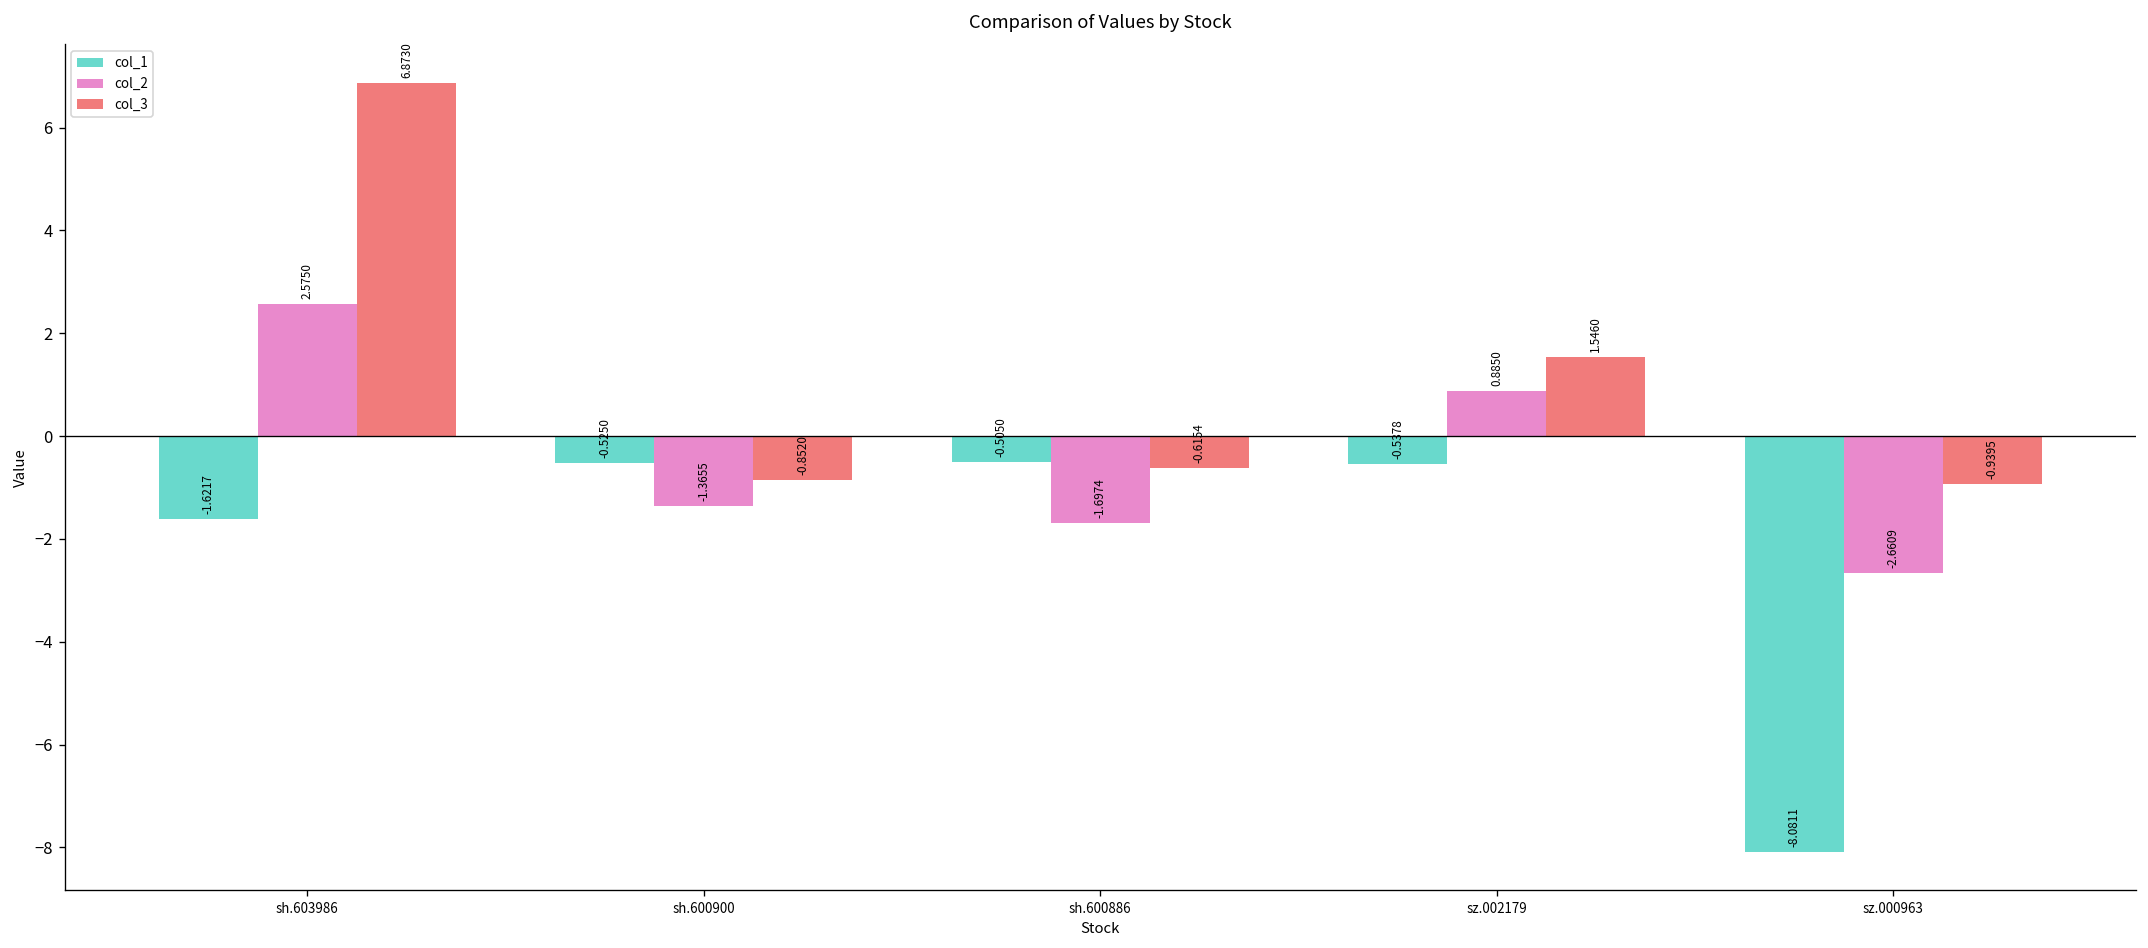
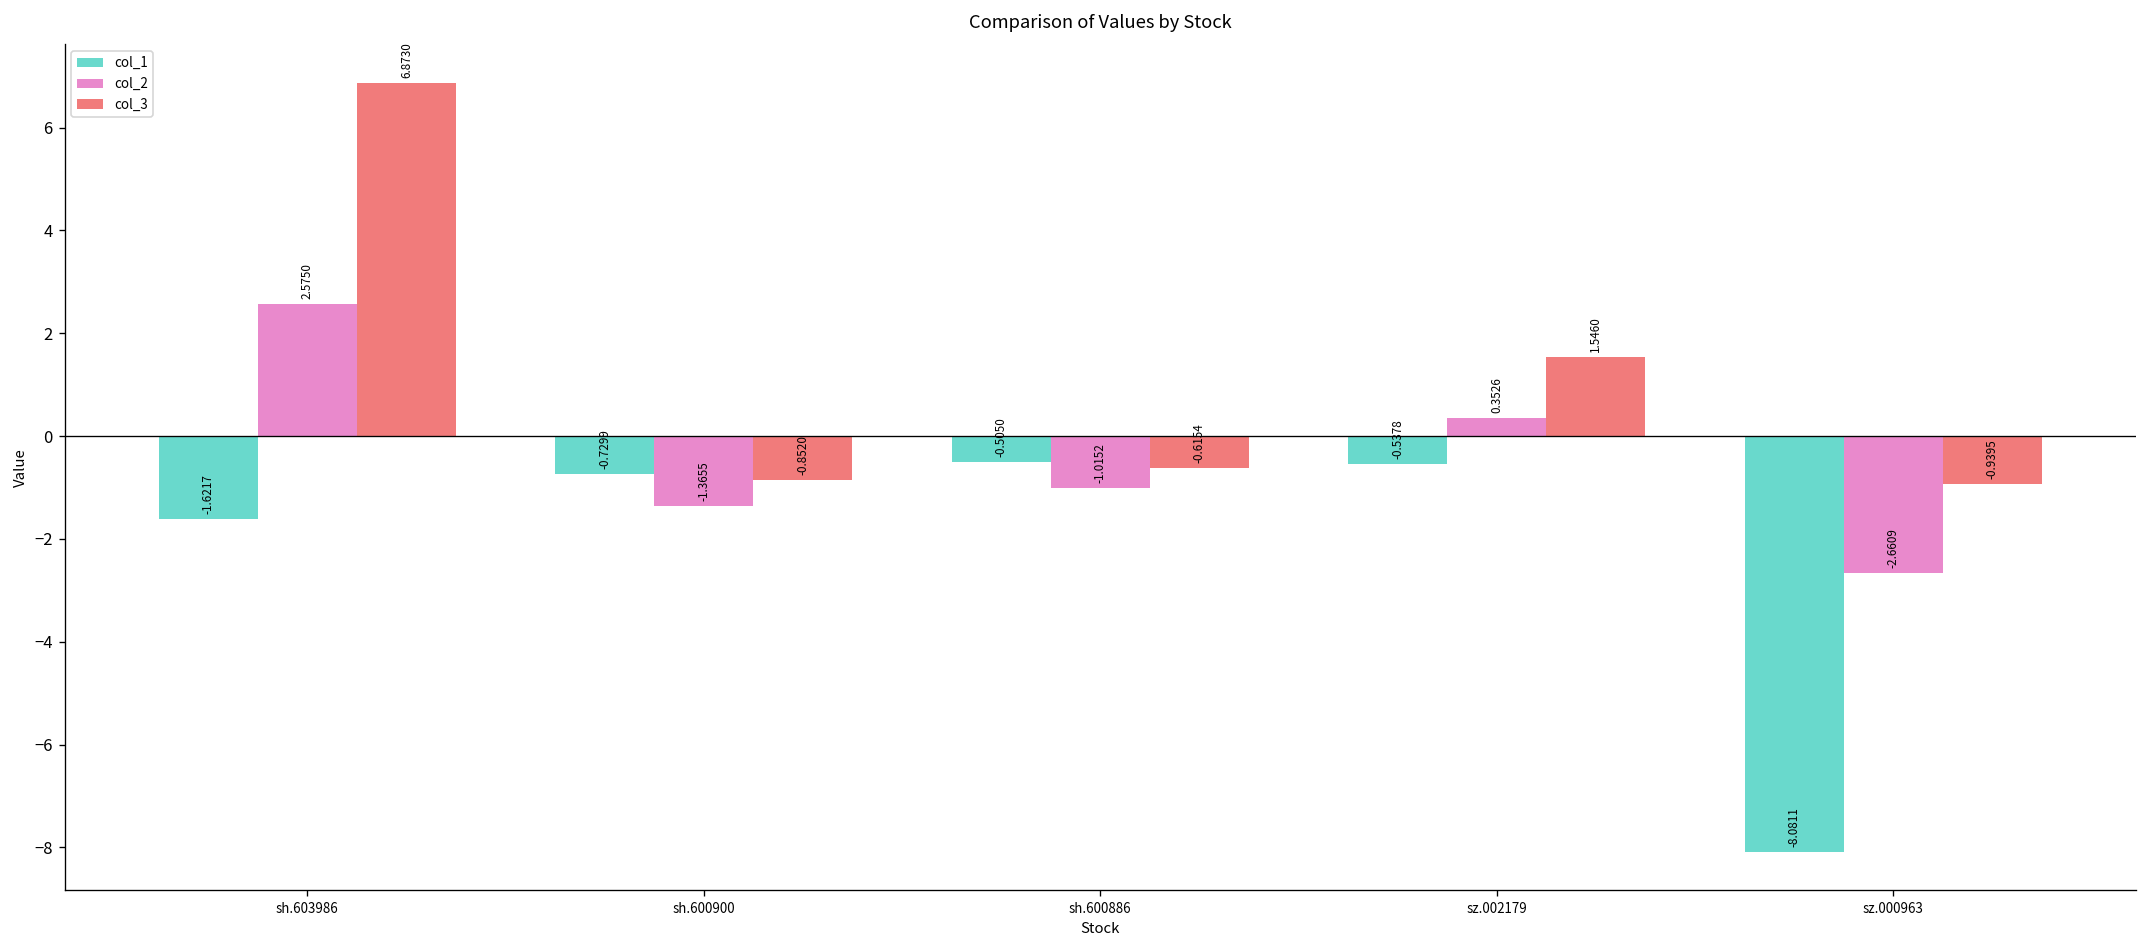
  {
    "col_1": {
      "sh.603986": -1.6217,
-     "sh.600900": -0.5250,
+     "sh.600900": -0.7299,
      "sh.600886": -0.5050,
      "sz.002179": -0.5378,
      "sz.000963": -8.0811
    },
    "col_2": {
      "sh.603986": 2.5750,
      "sh.600900": -1.3655,
-     "sh.600886": -1.6974,
-     "sz.002179": 0.8850,
+     "sh.600886": -1.0152,
+     "sz.002179": 0.3526,
      "sz.000963": -2.6609
    },
    "col_3": {
      "sh.603986": 6.8730,
      "sh.600900": -0.8520,
      "sh.600886": -0.6154,
      "sz.002179": 1.5460,
      "sz.000963": -0.9395
    }
  }
